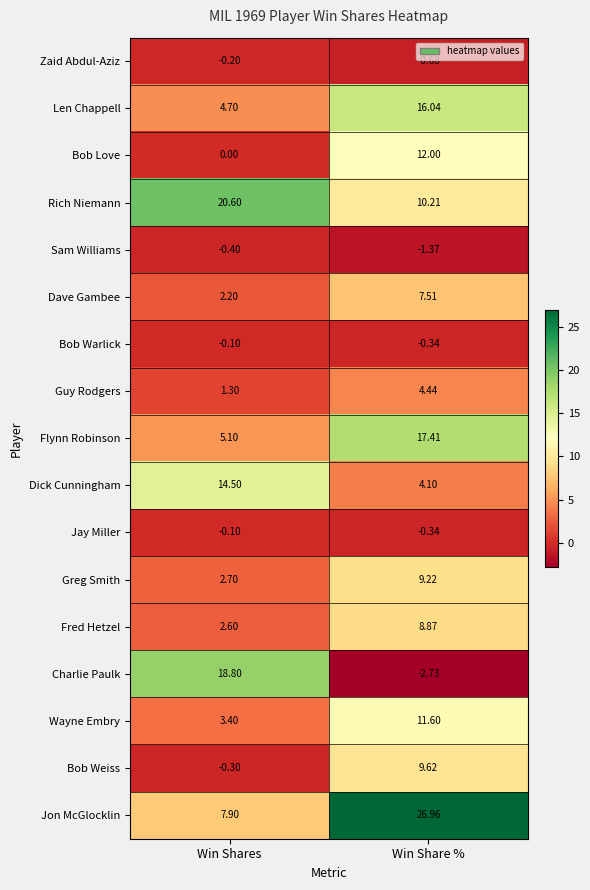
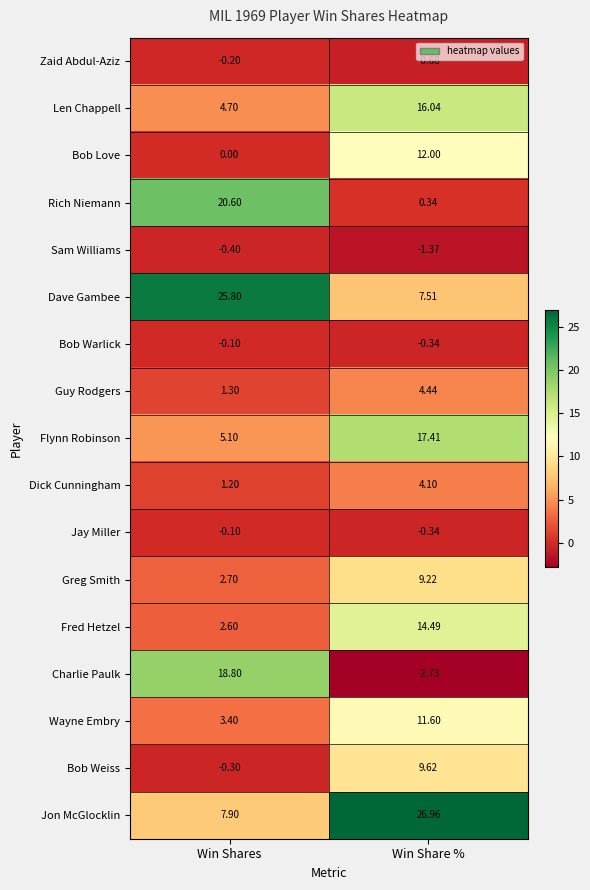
  {
    "Zaid Abdul-Aziz": {
      "Win Shares": -0.20
    },
    "Len Chappell": {
      "Win Shares": 4.70,
      "Win Share %": 16.04
    },
    "Bob Love": {
      "Win Shares": 0.00,
      "Win Share %": 12.00
    },
    "Rich Niemann": {
      "Win Shares": 20.60,
-     "Win Share %": 10.21
+     "Win Share %": 0.34
    },
    "Sam Williams": {
      "Win Shares": -0.40,
      "Win Share %": -1.37
    },
    "Dave Gambee": {
-     "Win Shares": 2.20,
+     "Win Shares": 25.80,
      "Win Share %": 7.51
    },
    "Bob Warlick": {
      "Win Shares": -0.10,
      "Win Share %": -0.34
    },
    "Guy Rodgers": {
      "Win Shares": 1.30,
      "Win Share %": 4.44
    },
    "Flynn Robinson": {
      "Win Shares": 5.10,
      "Win Share %": 17.41
    },
    "Dick Cunningham": {
-     "Win Shares": 14.50,
+     "Win Shares": 1.20,
      "Win Share %": 4.10
    },
    "Jay Miller": {
      "Win Shares": -0.10,
      "Win Share %": -0.34
    },
    "Greg Smith": {
      "Win Shares": 2.70,
      "Win Share %": 9.22
    },
    "Fred Hetzel": {
      "Win Shares": 2.60,
-     "Win Share %": 8.87
+     "Win Share %": 14.49
    },
    "Charlie Paulk": {
      "Win Shares": 18.80,
      "Win Share %": -2.73
    },
    "Wayne Embry": {
      "Win Shares": 3.40,
      "Win Share %": 11.60
    },
    "Bob Weiss": {
      "Win Shares": -0.30,
      "Win Share %": 9.62
    },
    "Jon McGlocklin": {
      "Win Shares": 7.90,
      "Win Share %": 26.96
    }
  }
